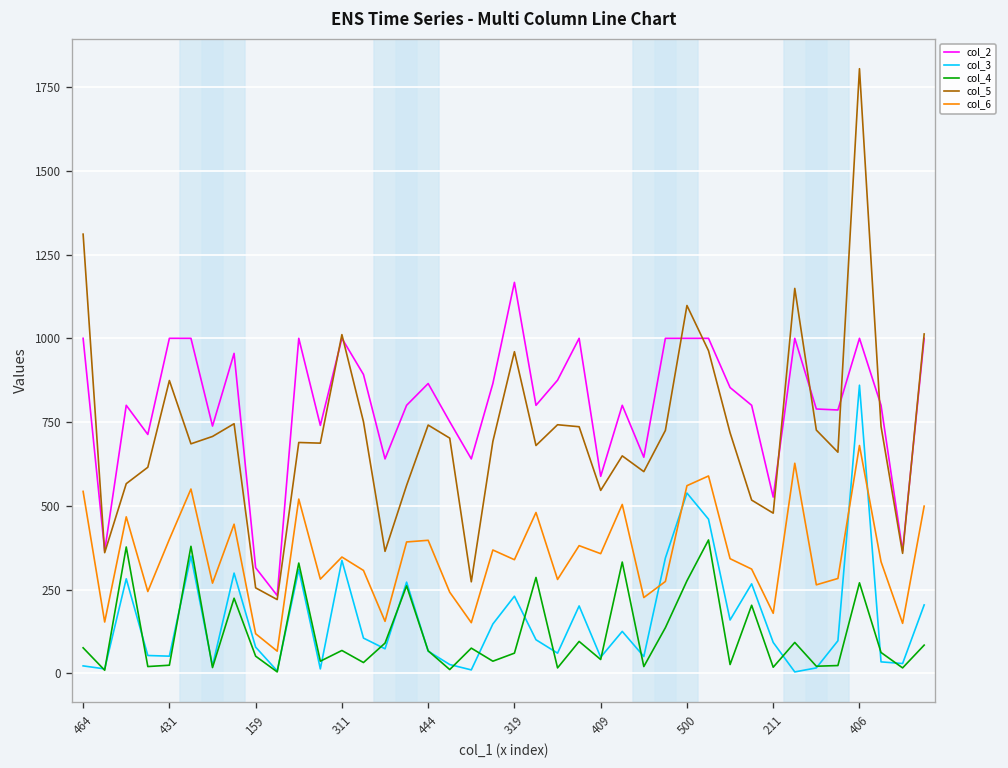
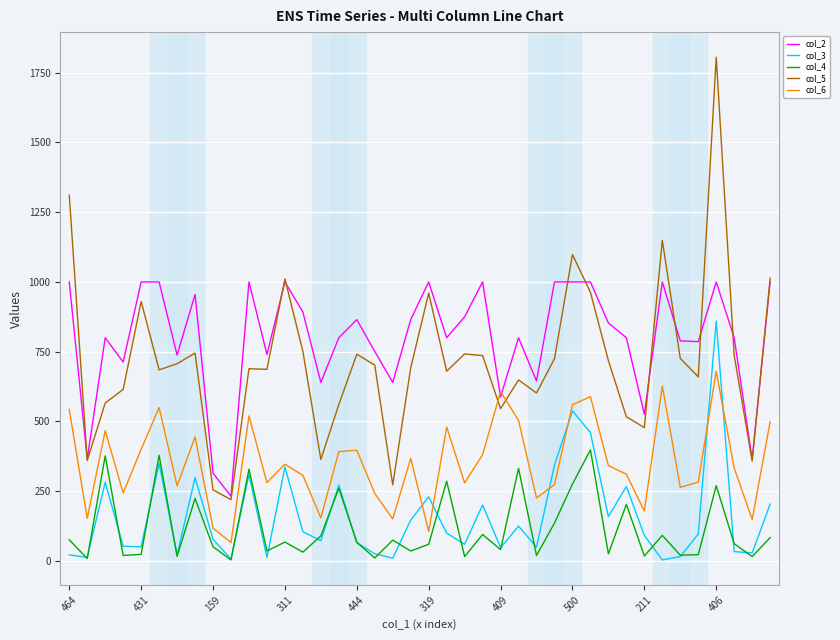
  {
    "col_2": {
      "464": 1000,
      "431": 1000,
      "159": 320,
      "311": 1000,
      "444": 870,
-     "319": 1170,
+     "319": 1000,
      "409": 590,
      "500": 1000,
      "211": 530
    },
    "col_3": {
      "464": 20,
      "431": 50,
      "159": 80,
      "311": 340,
      "319": 230,
      "500": 540,
      "211": 90
    },
    "col_4": {
      "464": 80,
      "431": 20,
      "159": 50,
      "311": 70,
      "319": 60,
      "500": 280,
      "211": 20
    },
    "col_5": {
      "464": 1310,
-     "431": 870,
+     "431": 930,
      "159": 260,
      "311": 1010,
      "444": 740,
      "319": 960,
      "409": 550,
      "500": 1100,
      "211": 480
    },
    "col_6": {
      "464": 540,
      "431": 400,
      "159": 120,
      "311": 350,
      "444": 400,
-     "319": 340,
-     "409": 360,
+     "319": 110,
+     "409": 610,
      "500": 560,
      "211": 180
    }
  }
